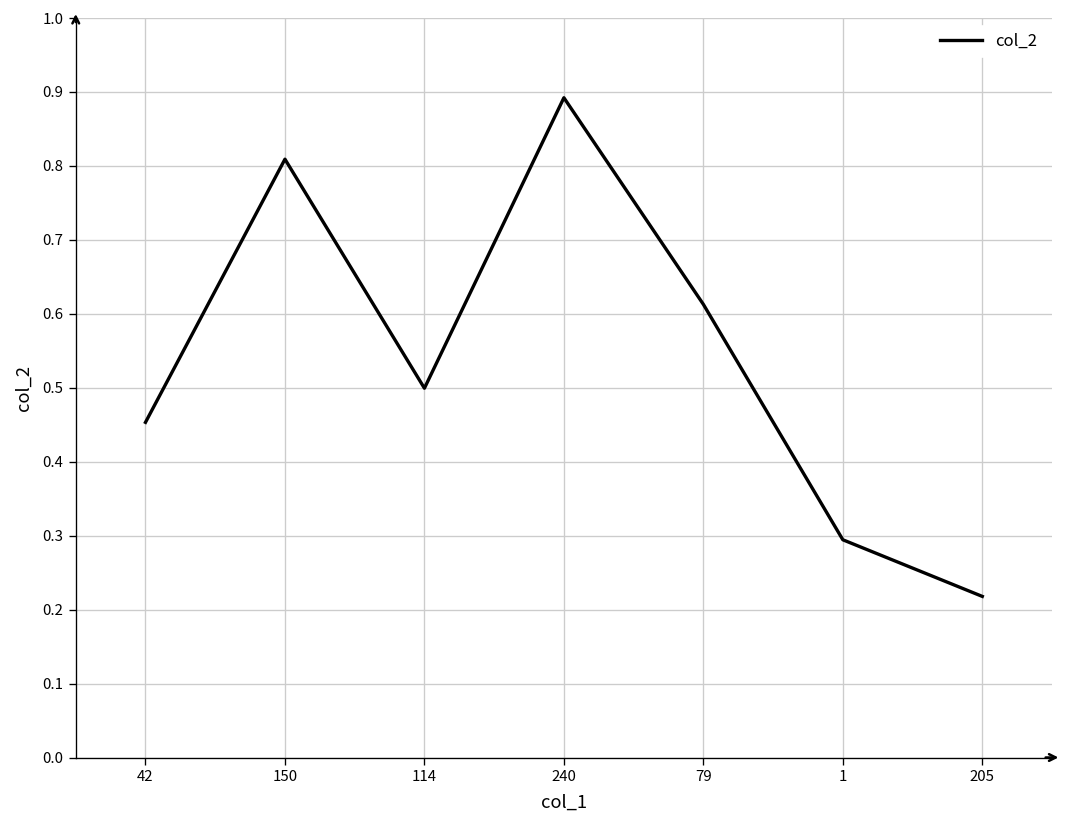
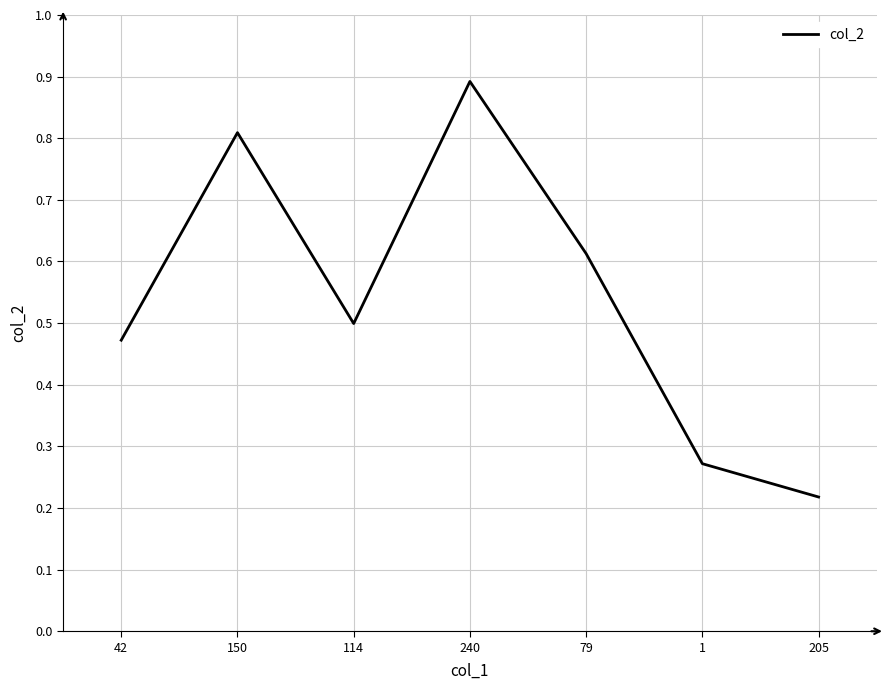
  {
-   "42": 0.45,
+   "42": 0.47,
    "150": 0.81,
    "114": 0.50,
    "240": 0.89,
    "79": 0.61,
-   "1": 0.29,
+   "1": 0.27,
    "205": 0.22
  }
